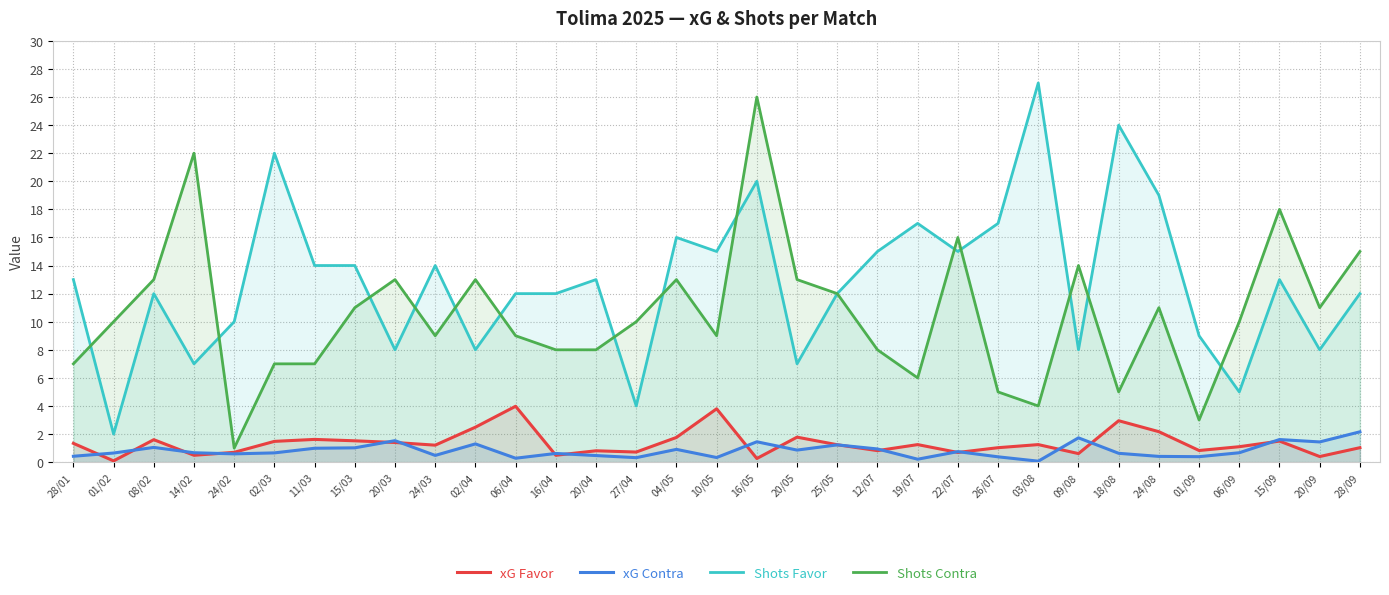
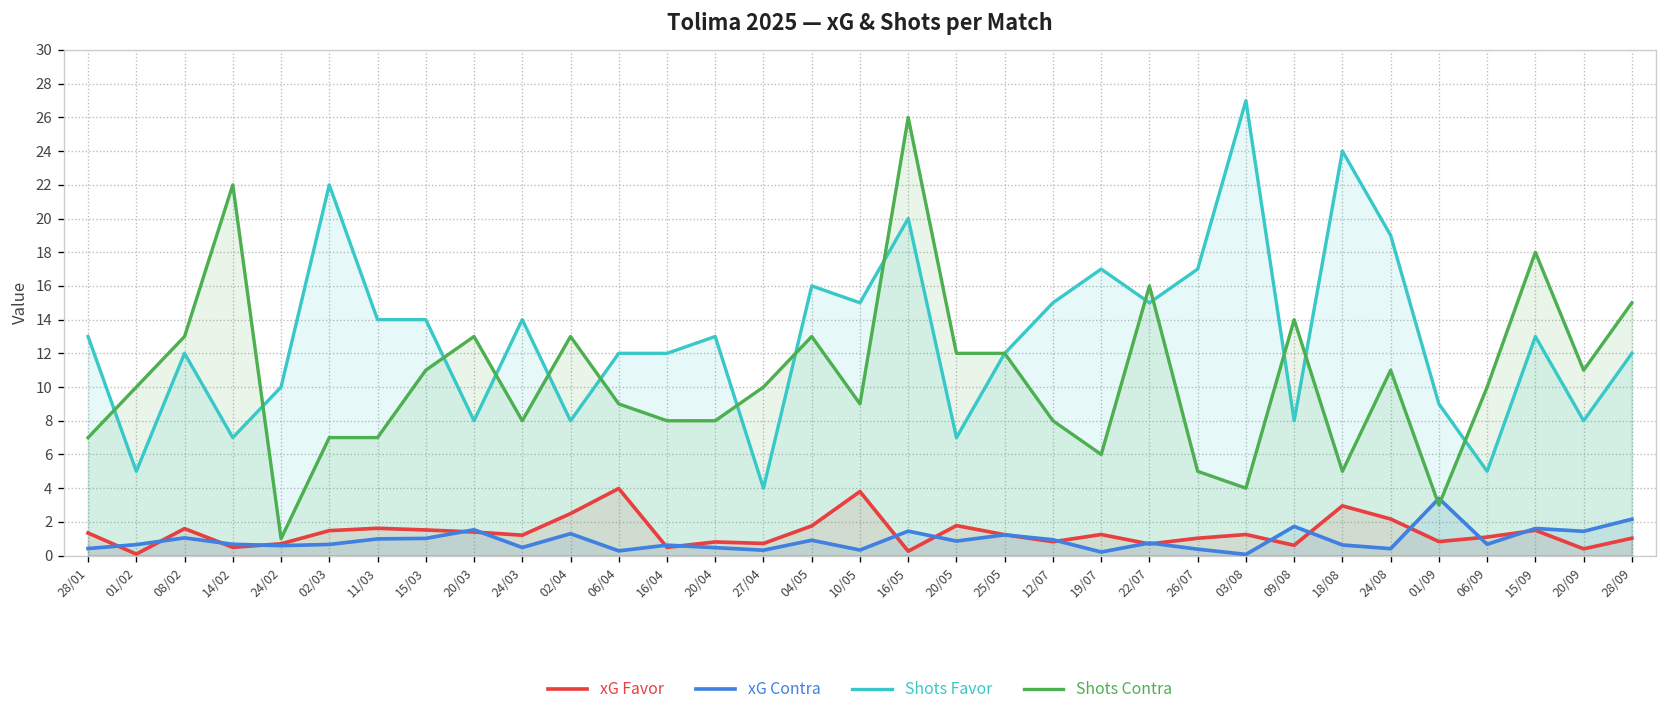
  {
    "xG Favor": {
      "28/01": 1.3,
      "01/02": 0.1,
      "08/02": 1.6,
      "02/03": 1.5,
      "11/03": 1.6,
      "15/03": 1.5,
      "24/03": 1.2,
      "02/04": 2.5,
      "06/04": 4.0,
      "20/04": 0.8,
      "27/04": 0.7,
      "04/05": 1.8,
      "10/05": 3.8,
      "16/05": 0.3,
      "20/05": 1.8,
      "19/07": 1.3,
      "26/07": 1.0,
      "03/08": 1.3,
      "09/08": 0.6,
      "18/08": 3.0,
      "24/08": 2.2,
      "01/09": 0.8,
      "06/09": 1.1,
      "20/09": 0.4,
      "28/09": 1.0
    },
    "xG Contra": {
      "28/01": 0.4,
      "01/02": 0.7,
      "08/02": 1.1,
      "02/03": 0.7,
      "11/03": 1.0,
      "15/03": 1.0,
      "24/03": 0.5,
      "02/04": 1.3,
      "06/04": 0.3,
      "20/04": 0.5,
      "27/04": 0.3,
      "04/05": 0.9,
      "10/05": 0.3,
      "16/05": 1.5,
      "20/05": 0.9,
      "19/07": 0.2,
      "26/07": 0.4,
      "03/08": 0.1,
      "09/08": 1.7,
      "18/08": 0.6,
      "24/08": 0.4,
-     "01/09": 0.4,
+     "01/09": 3.4,
      "06/09": 0.7,
      "20/09": 1.4,
      "28/09": 2.2
    },
    "Shots Favor": {
      "28/01": 13,
-     "01/02": 2,
+     "01/02": 5,
      "08/02": 12,
      "14/02": 7,
      "24/02": 10,
      "02/03": 22,
      "11/03": 14,
      "15/03": 14,
      "20/03": 8,
      "24/03": 14,
      "02/04": 8,
      "06/04": 12,
      "16/04": 12,
      "20/04": 13,
      "27/04": 4,
      "04/05": 16,
      "10/05": 15,
      "16/05": 20,
      "20/05": 7,
      "12/07": 15,
      "19/07": 17,
      "22/07": 15,
      "26/07": 17,
      "03/08": 27,
      "09/08": 8,
      "18/08": 24,
      "24/08": 19,
      "01/09": 9,
      "06/09": 5,
      "15/09": 13,
      "20/09": 8,
      "28/09": 12
    },
    "Shots Contra": {
      "28/01": 7,
      "01/02": 10,
      "08/02": 13,
      "14/02": 22,
      "24/02": 1,
      "02/03": 7,
      "11/03": 7,
      "15/03": 11,
      "20/03": 13,
-     "24/03": 9,
+     "24/03": 8,
      "02/04": 13,
      "06/04": 9,
      "16/04": 8,
      "20/04": 8,
      "27/04": 10,
      "04/05": 13,
      "10/05": 9,
      "16/05": 26,
-     "20/05": 13,
+     "20/05": 12,
      "12/07": 8,
      "19/07": 6,
      "22/07": 16,
      "26/07": 5,
      "03/08": 4,
      "09/08": 14,
      "18/08": 5,
      "24/08": 11,
      "01/09": 3,
      "06/09": 10,
      "15/09": 18,
      "20/09": 11,
      "28/09": 15
    }
  }
